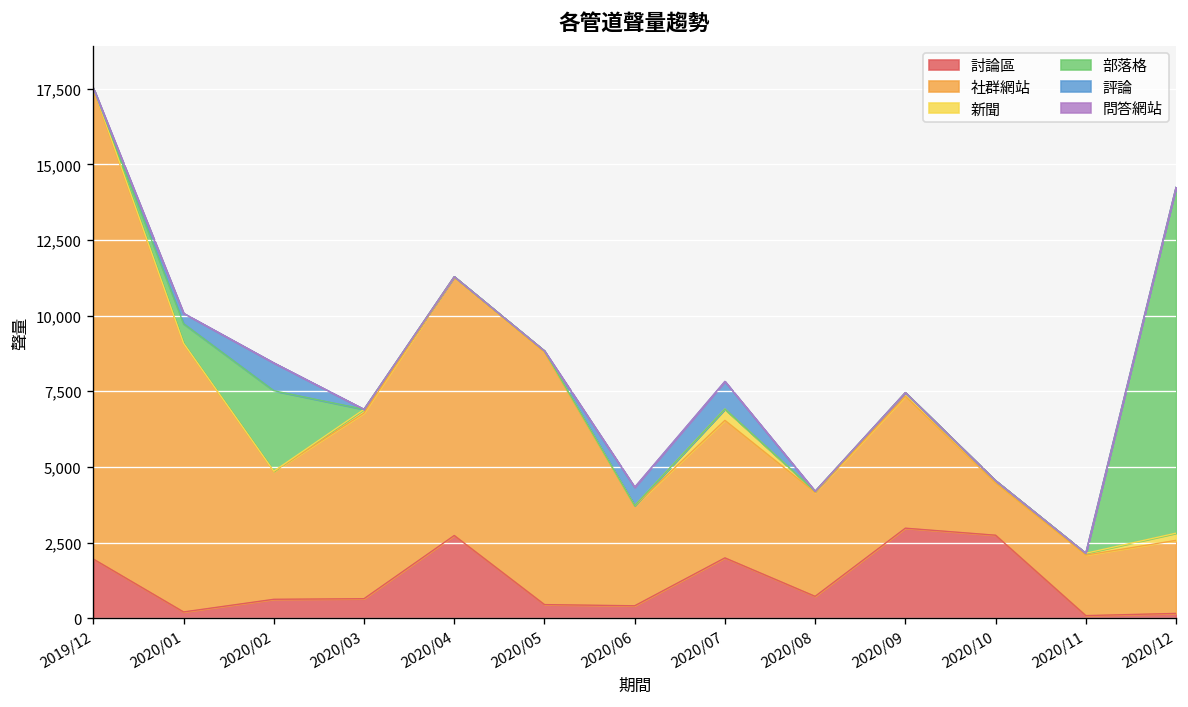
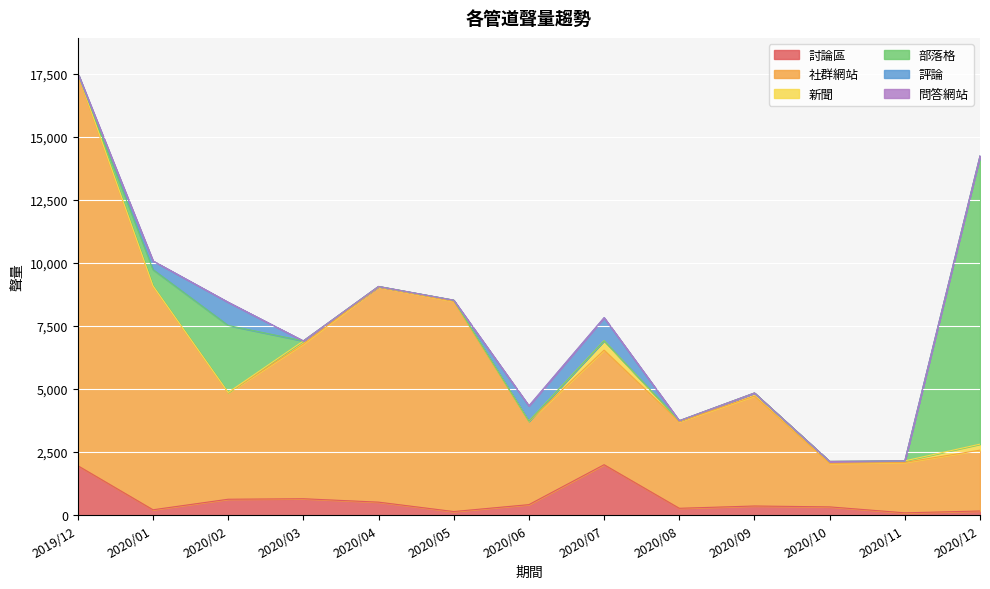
  {
    "討論區": {
      "2019/12": "2,000",
      "2020/01": "200",
      "2020/02": "600",
      "2020/03": "600",
-     "2020/04": "2,700",
-     "2020/05": "500",
+     "2020/04": "500",
+     "2020/05": "100",
      "2020/06": "400",
      "2020/07": "2,000",
-     "2020/08": "700",
-     "2020/09": "3,000",
-     "2020/10": "2,700",
+     "2020/08": "300",
+     "2020/09": "400",
+     "2020/10": "300",
      "2020/11": "100",
      "2020/12": "200"
    },
    "部落格": {
      "2020/01": "600",
      "2020/02": "2,700"
    }
  }
